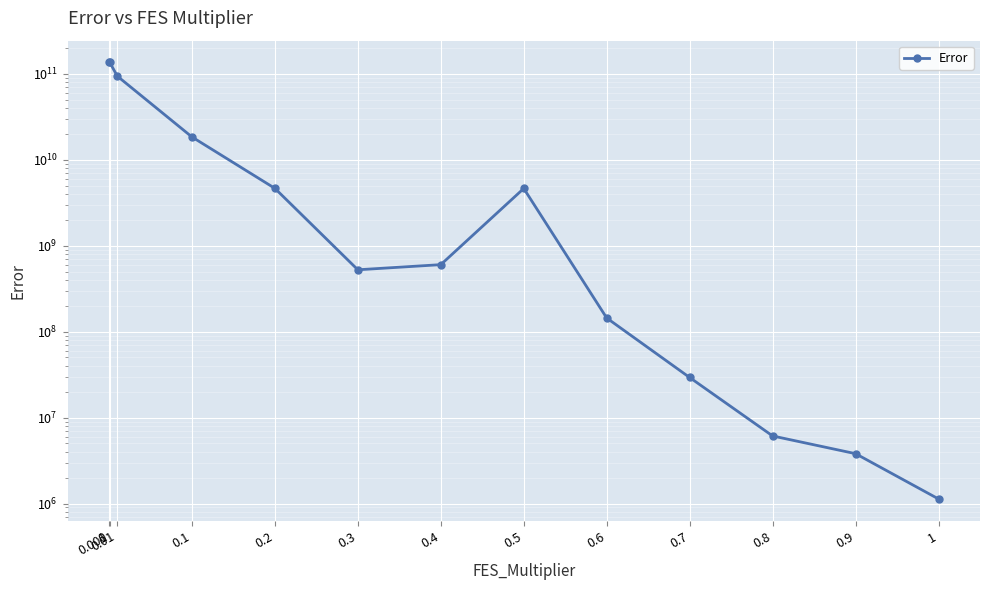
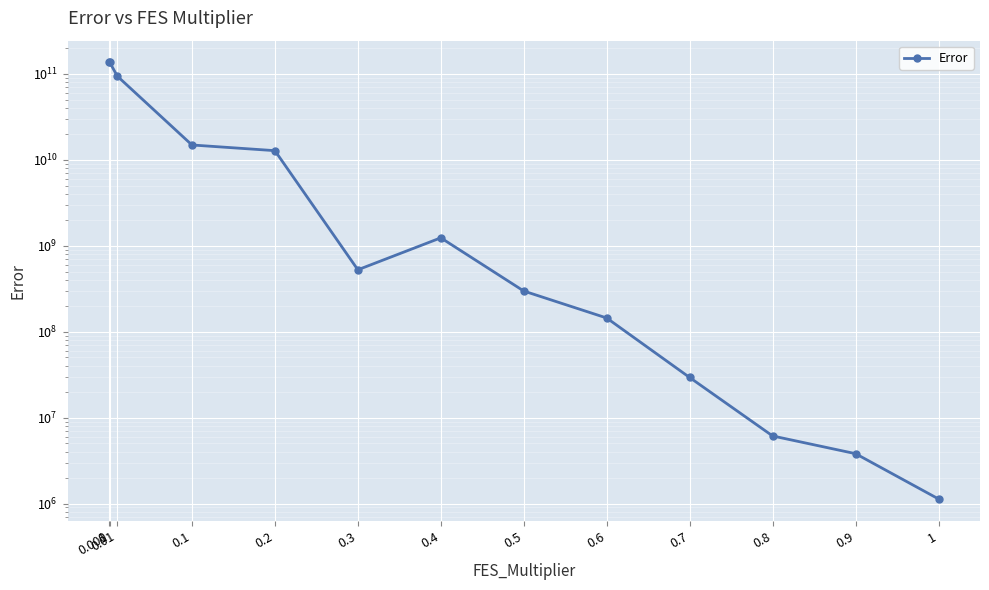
  {
    "0": 130000000000,
    "0.001": 130000000000,
    "0.01": 90000000000,
-   "0.1": 18000000000,
-   "0.2": 5000000000,
+   "0.1": 15000000000,
+   "0.2": 13000000000,
    "0.3": 500000000,
-   "0.4": 600000000,
-   "0.5": 5000000000,
+   "0.4": 1200000000,
+   "0.5": 300000000,
    "0.6": 140000000,
    "0.7": 29000000,
    "0.8": 6000000,
    "0.9": 4000000,
    "1": 1100000
  }
